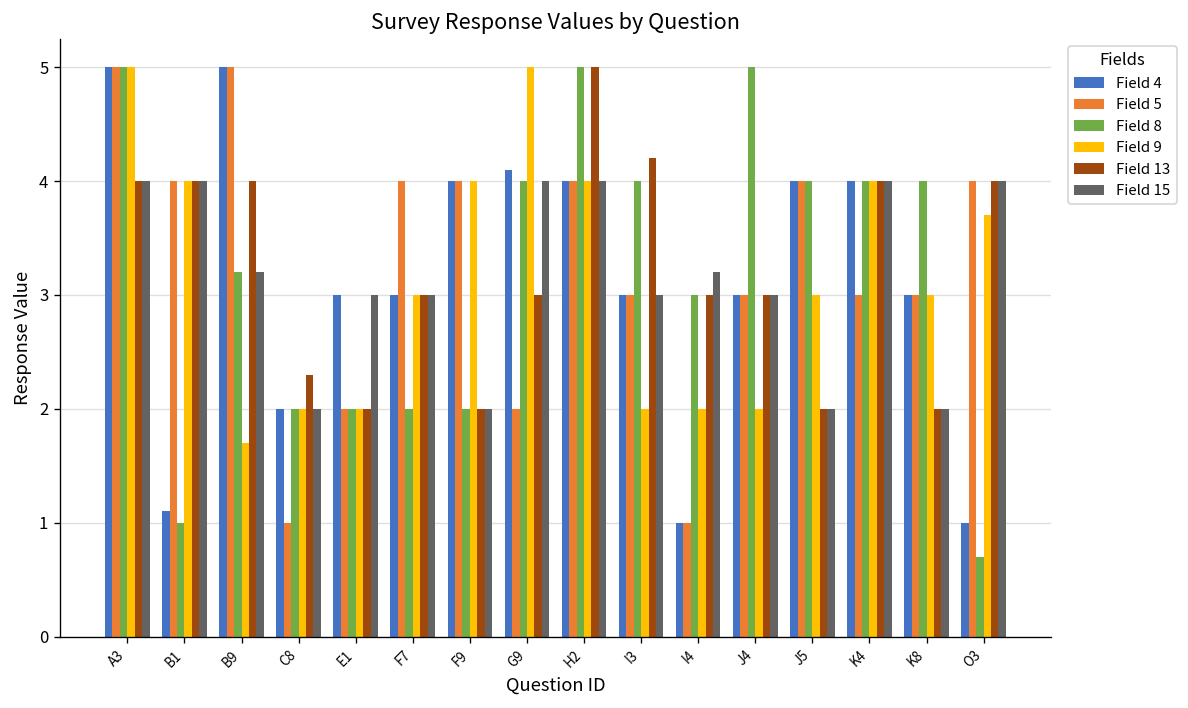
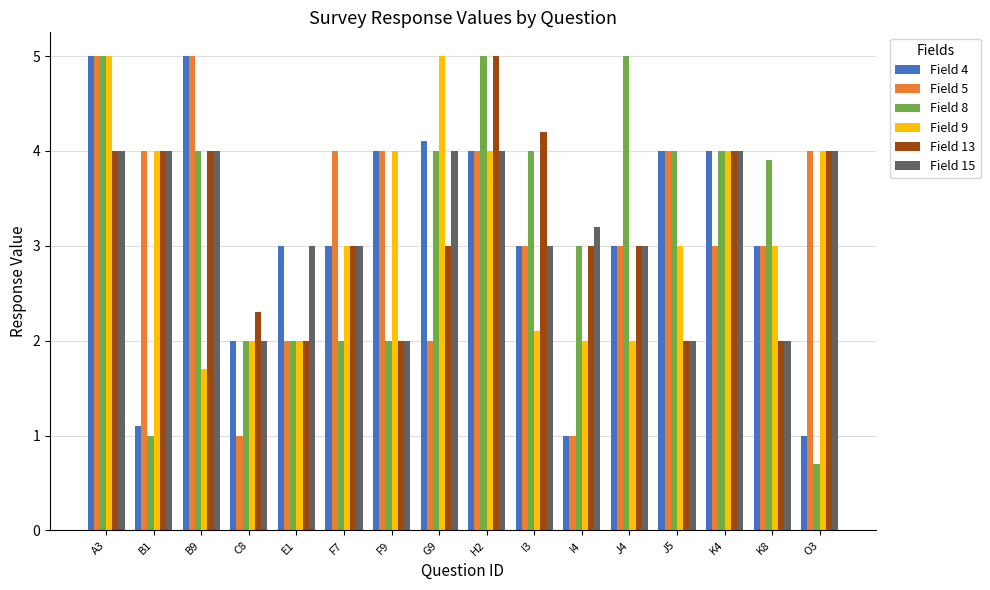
  {
    "Field 4": {
      "A3": 5.0,
      "B1": 1.1,
      "B9": 5.0,
      "C8": 2.0,
      "E1": 3.0,
      "F7": 3.0,
      "F9": 4.0,
      "G9": 4.1,
      "H2": 4.0,
      "I3": 3.0,
      "I4": 1.0,
      "J4": 3.0,
      "J5": 4.0,
      "K4": 4.0,
      "K8": 3.0,
      "O3": 1.0
    },
    "Field 5": {
      "A3": 5.0,
      "B1": 4.0,
      "B9": 5.0,
      "C8": 1.0,
      "E1": 2.0,
      "F7": 4.0,
      "F9": 4.0,
      "G9": 2.0,
      "H2": 4.0,
      "I3": 3.0,
      "I4": 1.0,
      "J4": 3.0,
      "J5": 4.0,
      "K4": 3.0,
      "K8": 3.0,
      "O3": 4.0
    },
    "Field 8": {
      "A3": 5.0,
      "B1": 1.0,
-     "B9": 3.2,
+     "B9": 4.0,
      "C8": 2.0,
      "E1": 2.0,
      "F7": 2.0,
      "F9": 2.0,
      "G9": 4.0,
      "H2": 5.0,
      "I3": 4.0,
      "I4": 3.0,
      "J4": 5.0,
      "J5": 4.0,
      "K4": 4.0,
-     "K8": 4.0,
+     "K8": 3.9,
      "O3": 0.7
    },
    "Field 9": {
      "A3": 5.0,
      "B1": 4.0,
      "B9": 1.7,
      "C8": 2.0,
      "E1": 2.0,
      "F7": 3.0,
      "F9": 4.0,
      "G9": 5.0,
      "H2": 4.0,
-     "I3": 2.0,
+     "I3": 2.1,
      "I4": 2.0,
      "J4": 2.0,
      "J5": 3.0,
      "K4": 4.0,
      "K8": 3.0,
-     "O3": 3.7
+     "O3": 4.0
    },
    "Field 13": {
      "A3": 4.0,
      "B1": 4.0,
      "B9": 4.0,
      "C8": 2.3,
      "E1": 2.0,
      "F7": 3.0,
      "F9": 2.0,
      "G9": 3.0,
      "H2": 5.0,
      "I3": 4.2,
      "I4": 3.0,
      "J4": 3.0,
      "J5": 2.0,
      "K4": 4.0,
      "K8": 2.0,
      "O3": 4.0
    },
    "Field 15": {
      "A3": 4.0,
      "B1": 4.0,
-     "B9": 3.2,
+     "B9": 4.0,
      "C8": 2.0,
      "E1": 3.0,
      "F7": 3.0,
      "F9": 2.0,
      "G9": 4.0,
      "H2": 4.0,
      "I3": 3.0,
      "I4": 3.2,
      "J4": 3.0,
      "J5": 2.0,
      "K4": 4.0,
      "K8": 2.0,
      "O3": 4.0
    }
  }
